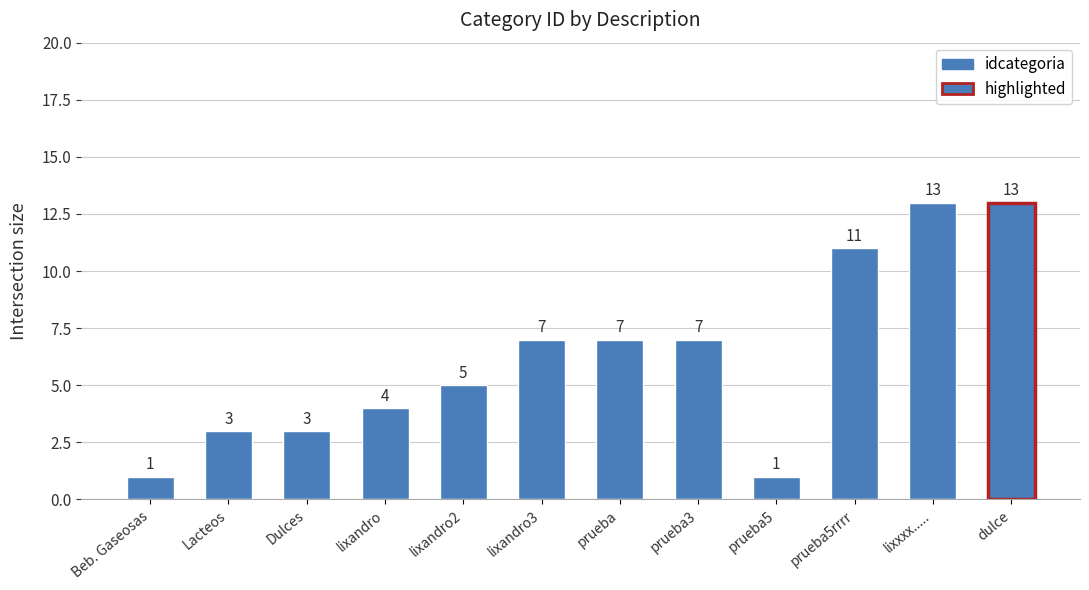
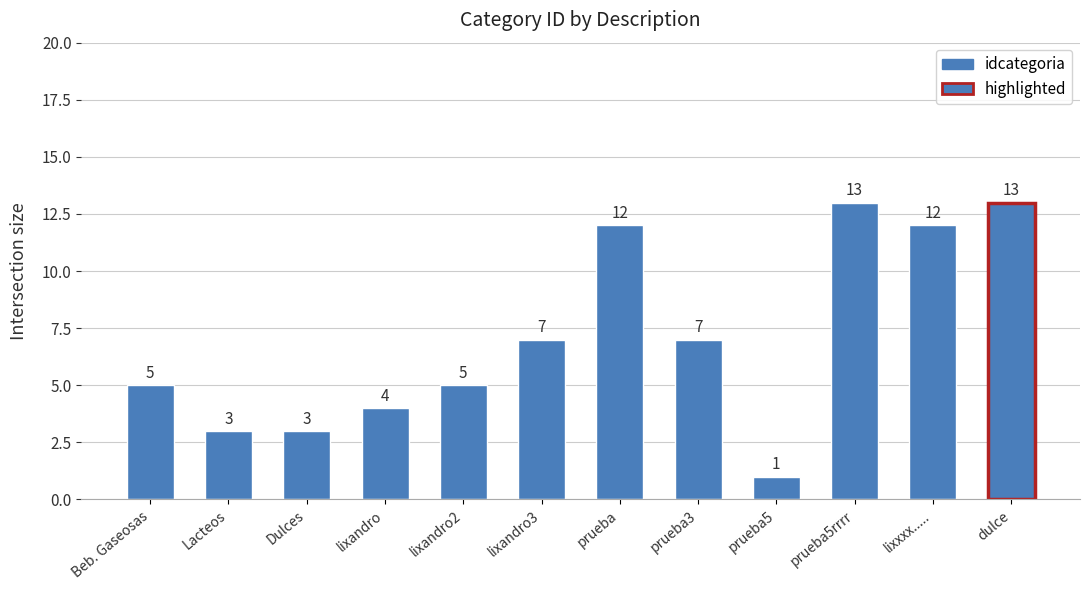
  {
-   "Beb. Gaseosas": 1,
+   "Beb. Gaseosas": 5,
    "Lacteos": 3,
    "Dulces": 3,
    "lixandro": 4,
    "lixandro2": 5,
    "lixandro3": 7,
-   "prueba": 7,
+   "prueba": 12,
    "prueba3": 7,
    "prueba5": 1,
-   "prueba5rrrr": 11,
-   "lixxxx.....": 13,
+   "prueba5rrrr": 13,
+   "lixxxx.....": 12,
    "dulce": 13
  }
